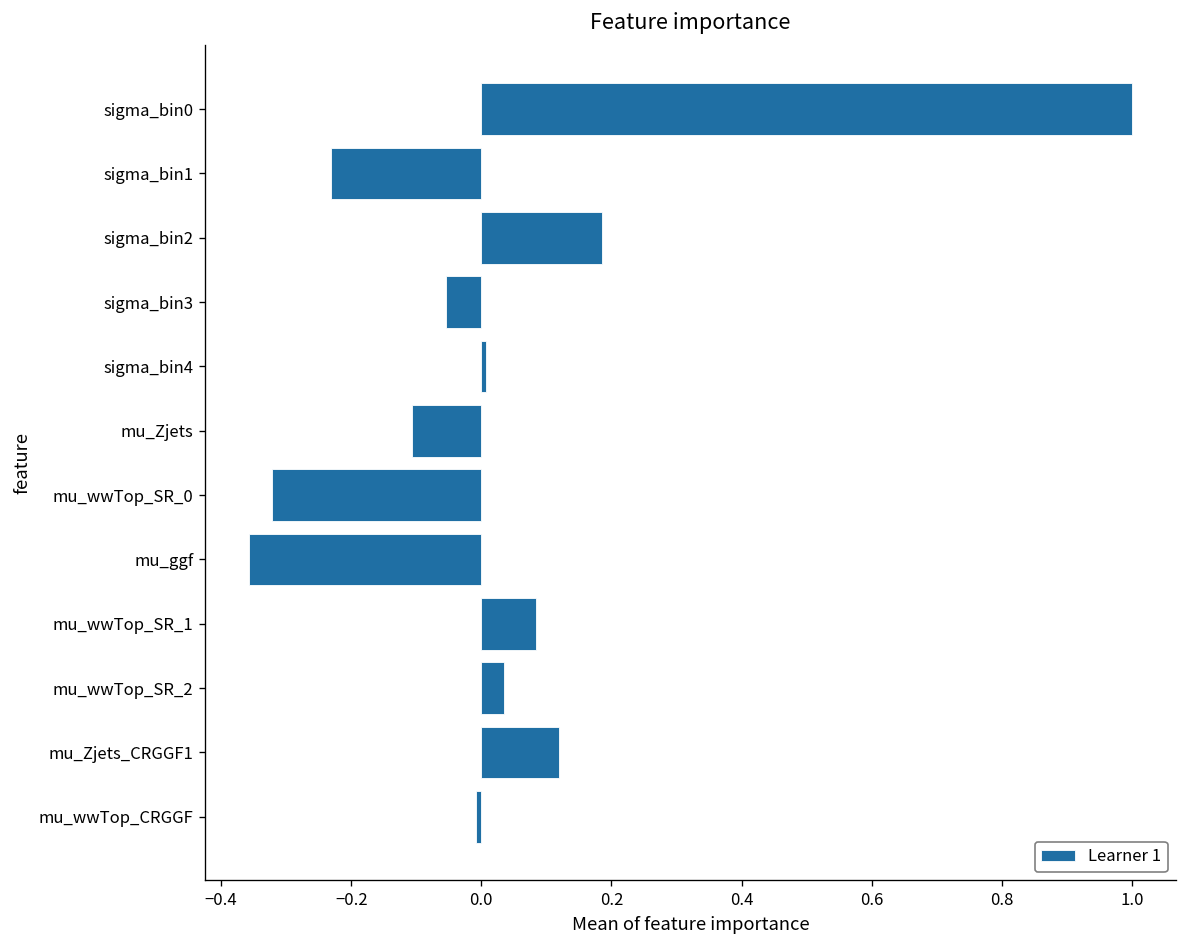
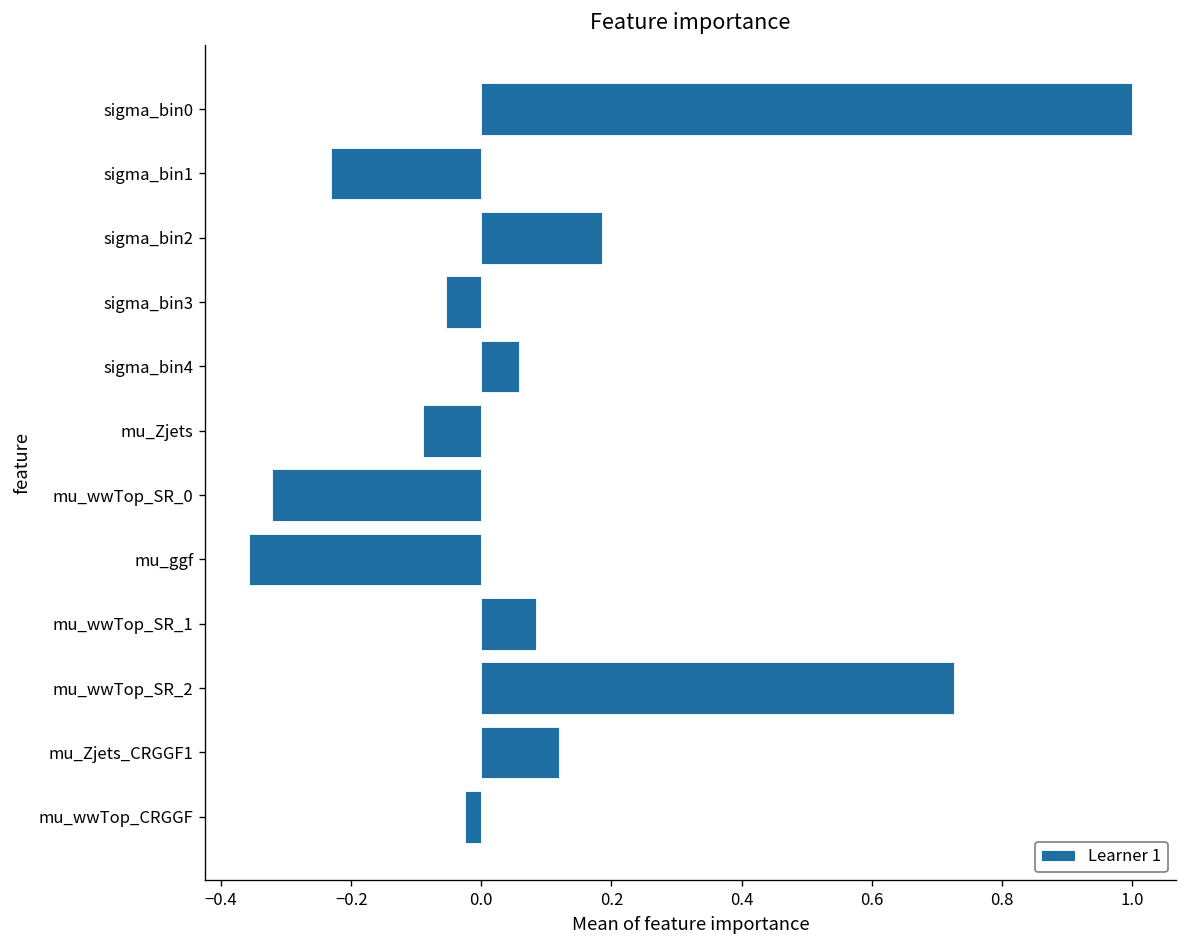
  {
    "sigma_bin0": 1.00,
    "sigma_bin1": -0.23,
    "sigma_bin2": 0.19,
    "sigma_bin3": -0.05,
-   "sigma_bin4": 0.01,
-   "mu_Zjets": -0.11,
+   "sigma_bin4": 0.06,
+   "mu_Zjets": -0.09,
    "mu_wwTop_SR_0": -0.32,
    "mu_ggf": -0.36,
    "mu_wwTop_SR_1": 0.08,
-   "mu_wwTop_SR_2": 0.03,
+   "mu_wwTop_SR_2": 0.73,
    "mu_Zjets_CRGGF1": 0.12,
-   "mu_wwTop_CRGGF": -0.01
+   "mu_wwTop_CRGGF": -0.03
  }
